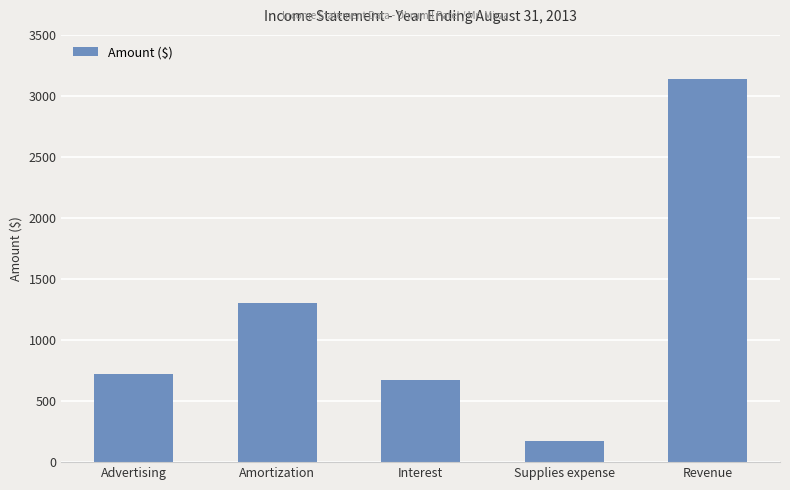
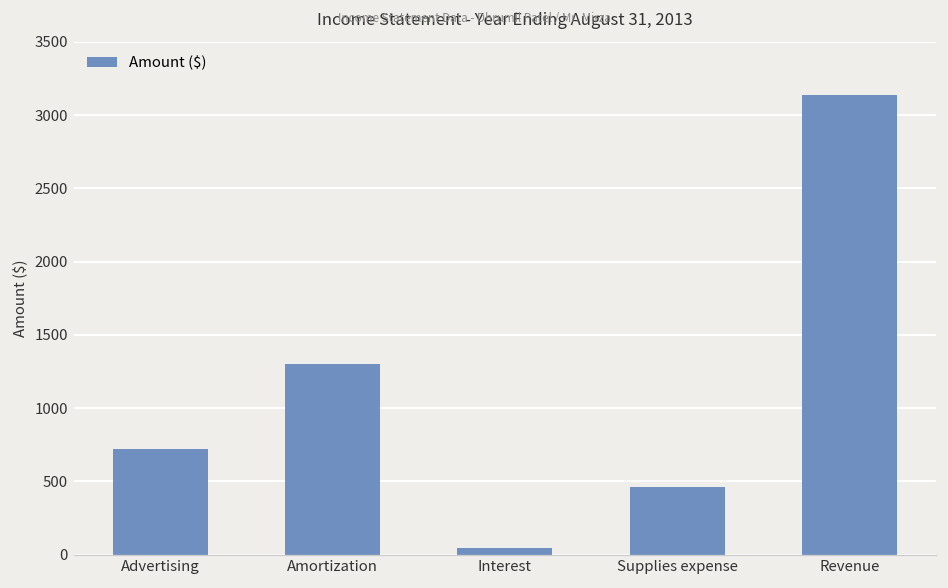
  {
    "Advertising": 720,
    "Amortization": 1300,
-   "Interest": 670,
-   "Supplies expense": 180,
+   "Interest": 50,
+   "Supplies expense": 460,
    "Revenue": 3140
  }
